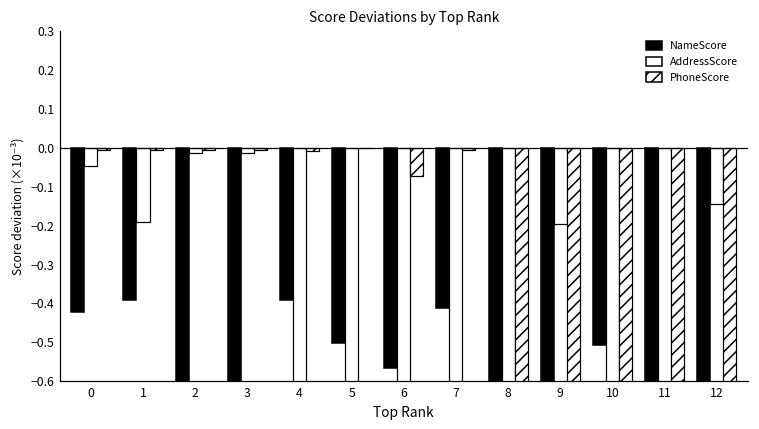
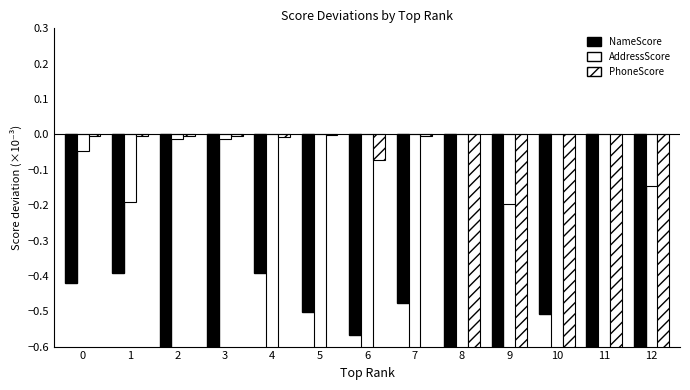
  {
    "NameScore": {
      "0": -0.42,
      "1": -0.39,
      "4": -0.39,
      "5": -0.50,
      "6": -0.57,
-     "7": -0.41,
+     "7": -0.48,
      "10": -0.51
    }
  }
